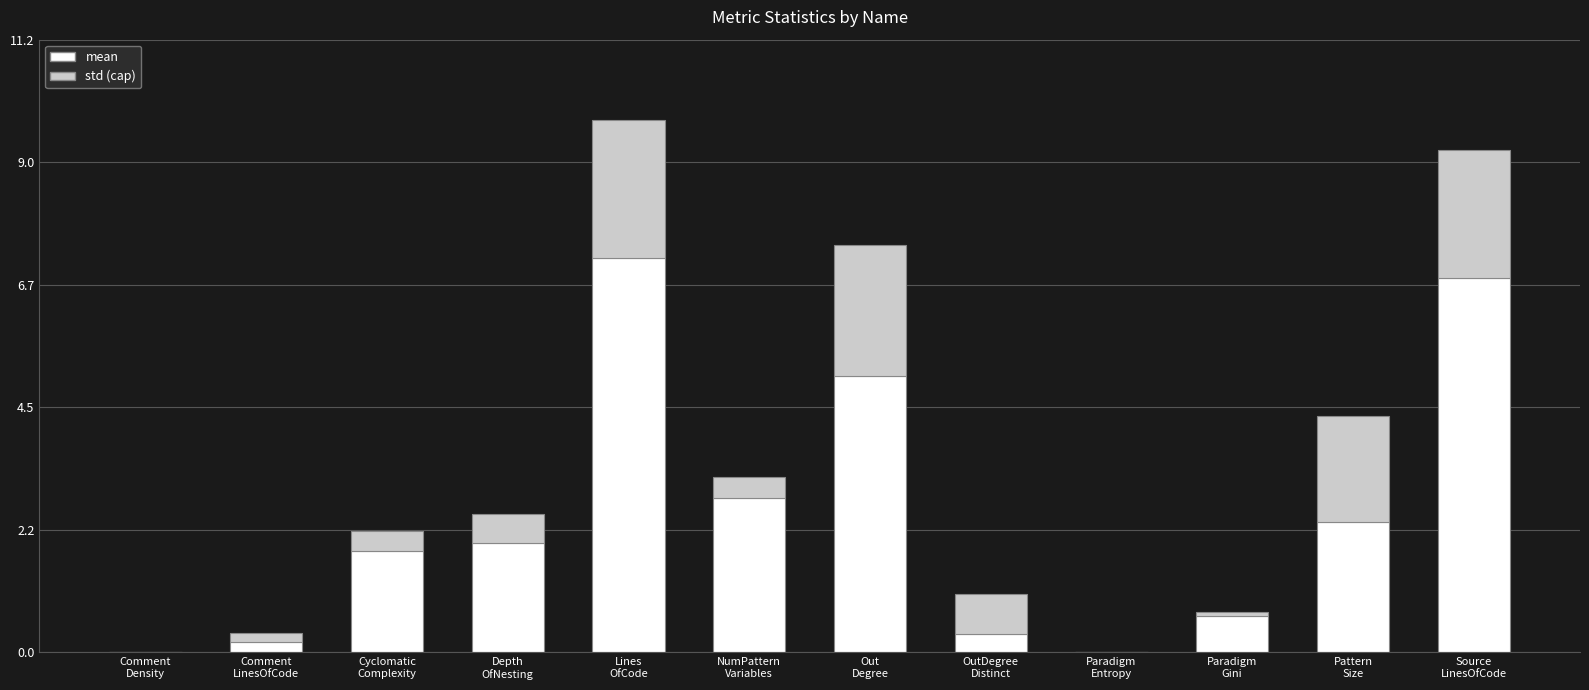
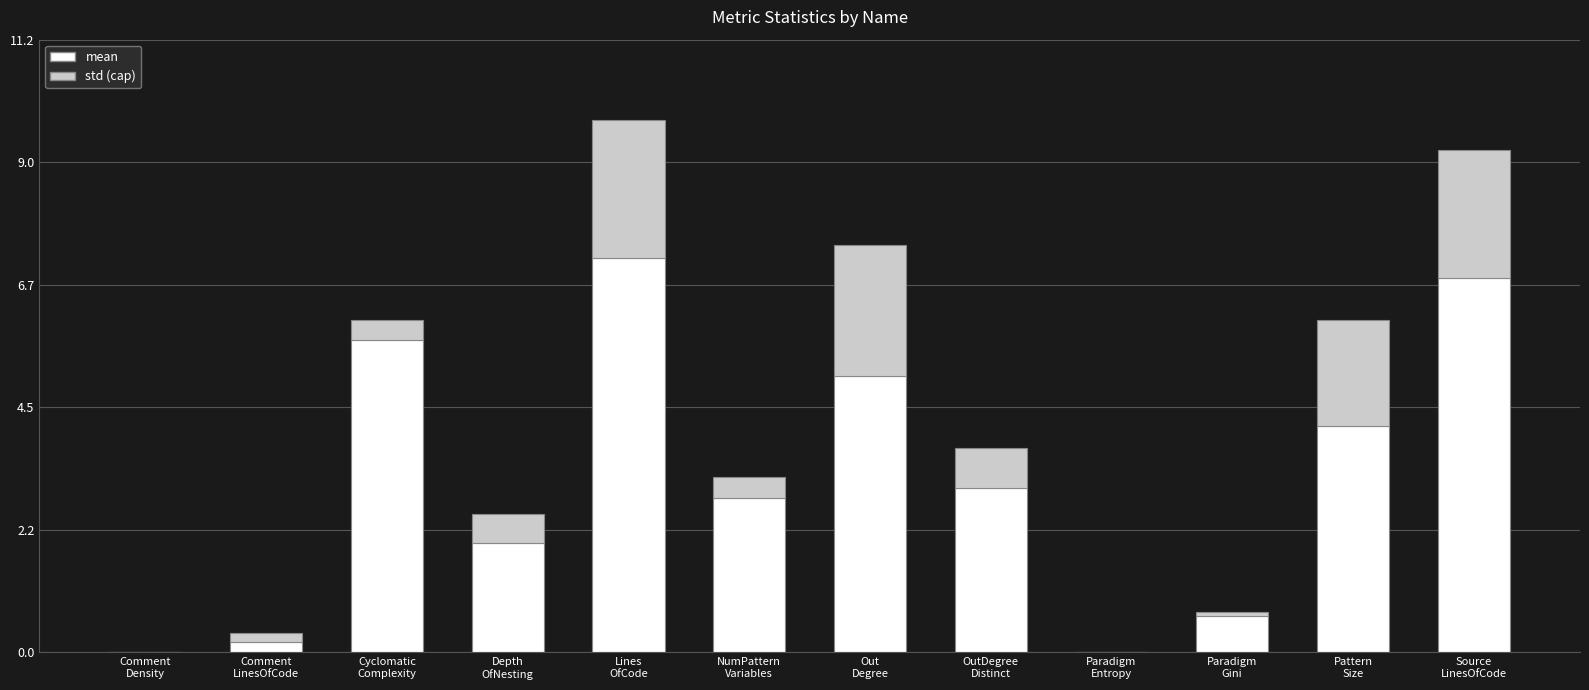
  {
    "mean": {
      "Comment LinesOfCode": 0.2,
-     "Cyclomatic Complexity": 1.9,
+     "Cyclomatic Complexity": 5.7,
      "Depth OfNesting": 2.0,
      "Lines OfCode": 7.2,
      "NumPattern Variables": 2.8,
      "Out Degree": 5.1,
-     "OutDegree Distinct": 0.3,
+     "OutDegree Distinct": 3.0,
      "Paradigm Entropy": 0.0,
      "Paradigm Gini": 0.7,
-     "Pattern Size": 2.4,
+     "Pattern Size": 4.2,
      "Source LinesOfCode": 6.9
    }
  }
